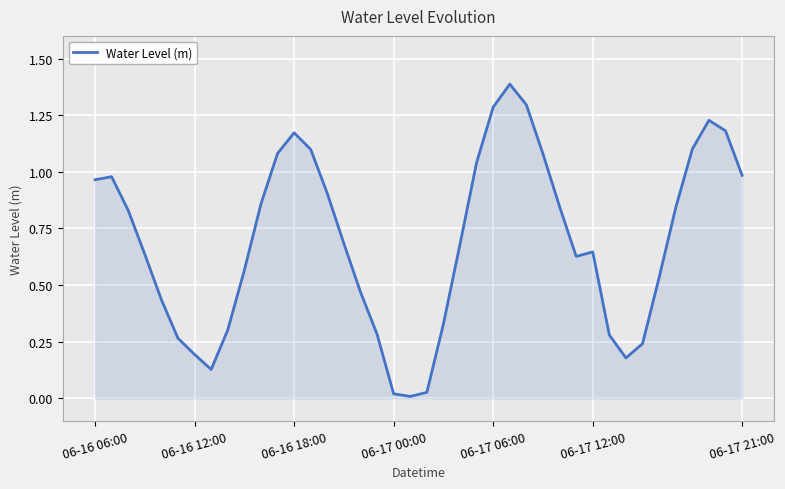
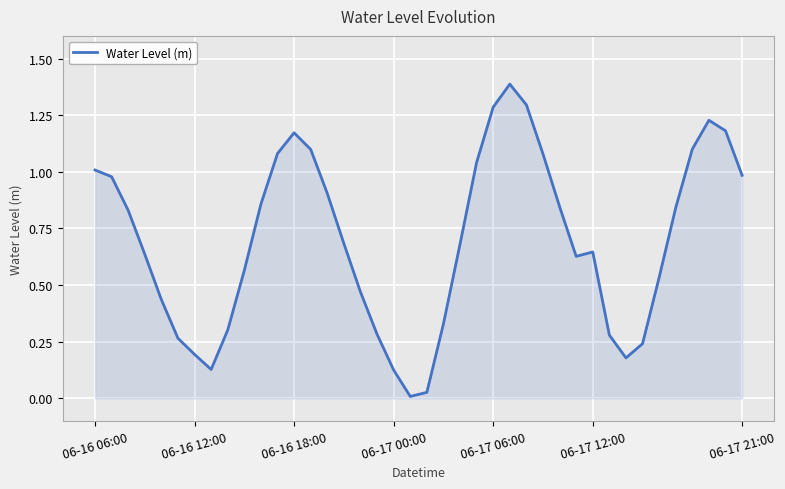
  {
-   "06-16 06:00": 0.96,
+   "06-16 06:00": 1.01,
    "06-16 12:00": 0.19,
    "06-16 18:00": 1.17,
-   "06-17 00:00": 0.02,
+   "06-17 00:00": 0.12,
    "06-17 06:00": 1.29,
    "06-17 12:00": 0.65,
    "06-17 21:00": 0.98
  }
